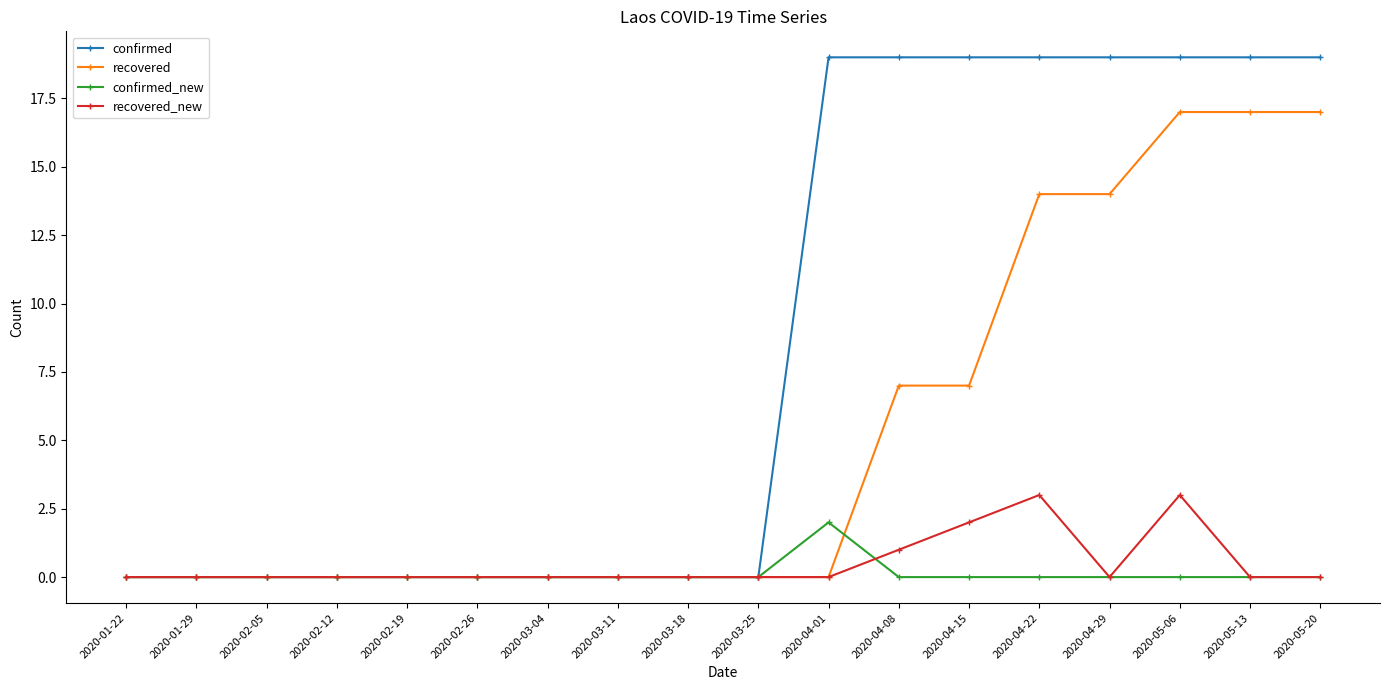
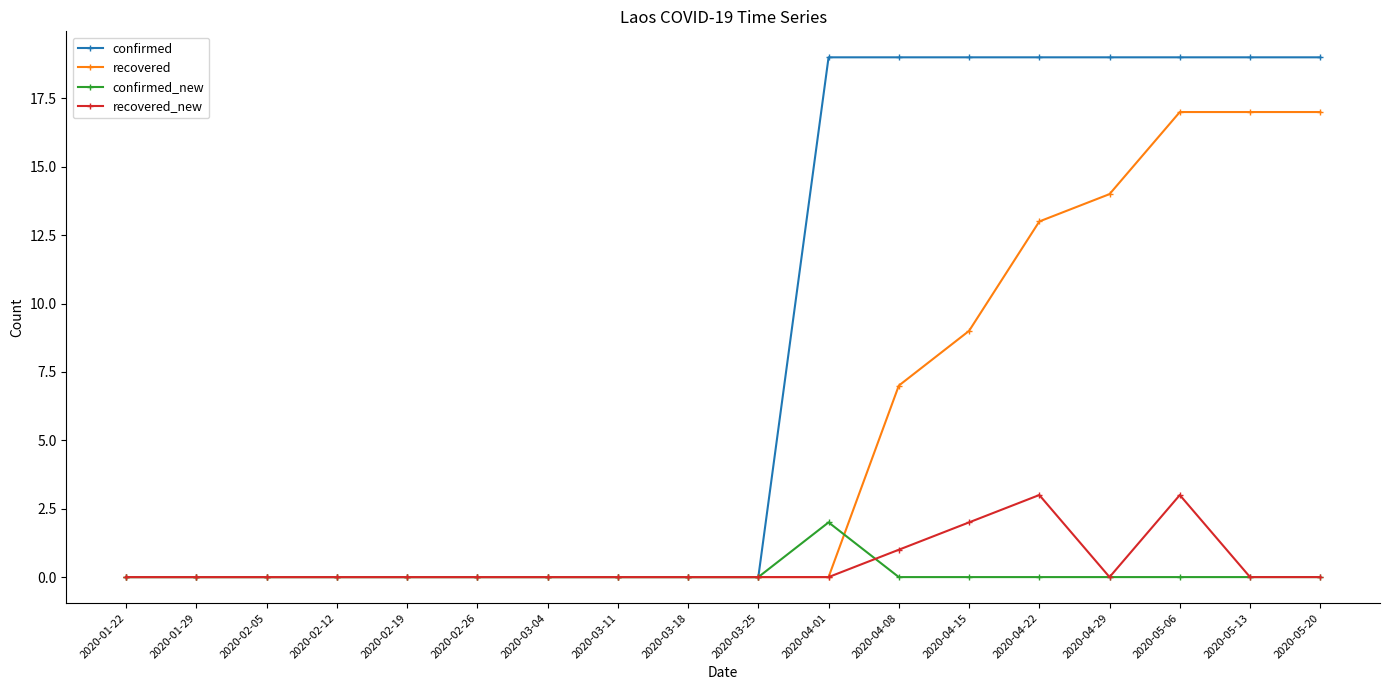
  {
    "confirmed": {
      "2020-04-01": 19,
      "2020-04-08": 19,
      "2020-04-15": 19,
      "2020-04-22": 19,
      "2020-04-29": 19,
      "2020-05-06": 19,
      "2020-05-13": 19,
      "2020-05-20": 19
    },
    "recovered": {
      "2020-04-08": 7,
-     "2020-04-15": 7,
-     "2020-04-22": 14,
+     "2020-04-15": 9,
+     "2020-04-22": 13,
      "2020-04-29": 14,
      "2020-05-06": 17,
      "2020-05-13": 17,
      "2020-05-20": 17
    },
    "confirmed_new": {
      "2020-04-01": 2,
      "2020-04-08": 0,
      "2020-04-15": 0,
      "2020-04-22": 0,
      "2020-05-06": 0
    },
    "recovered_new": {
      "2020-04-08": 1,
      "2020-04-15": 2,
      "2020-04-22": 3,
      "2020-05-06": 3
    }
  }
